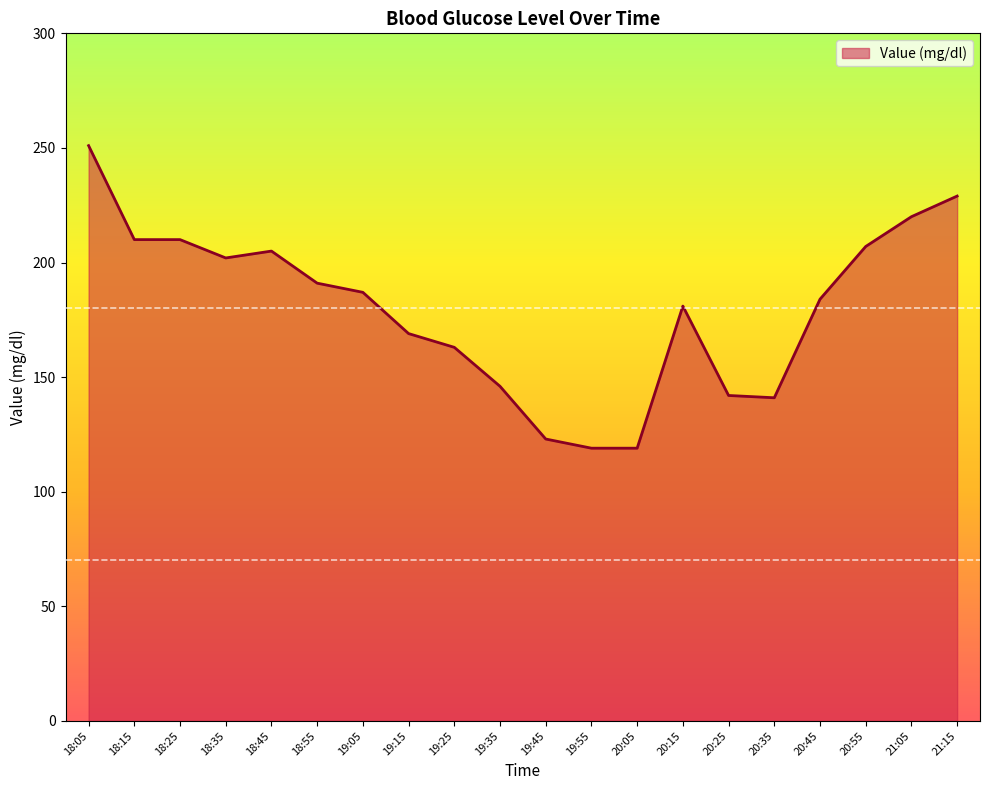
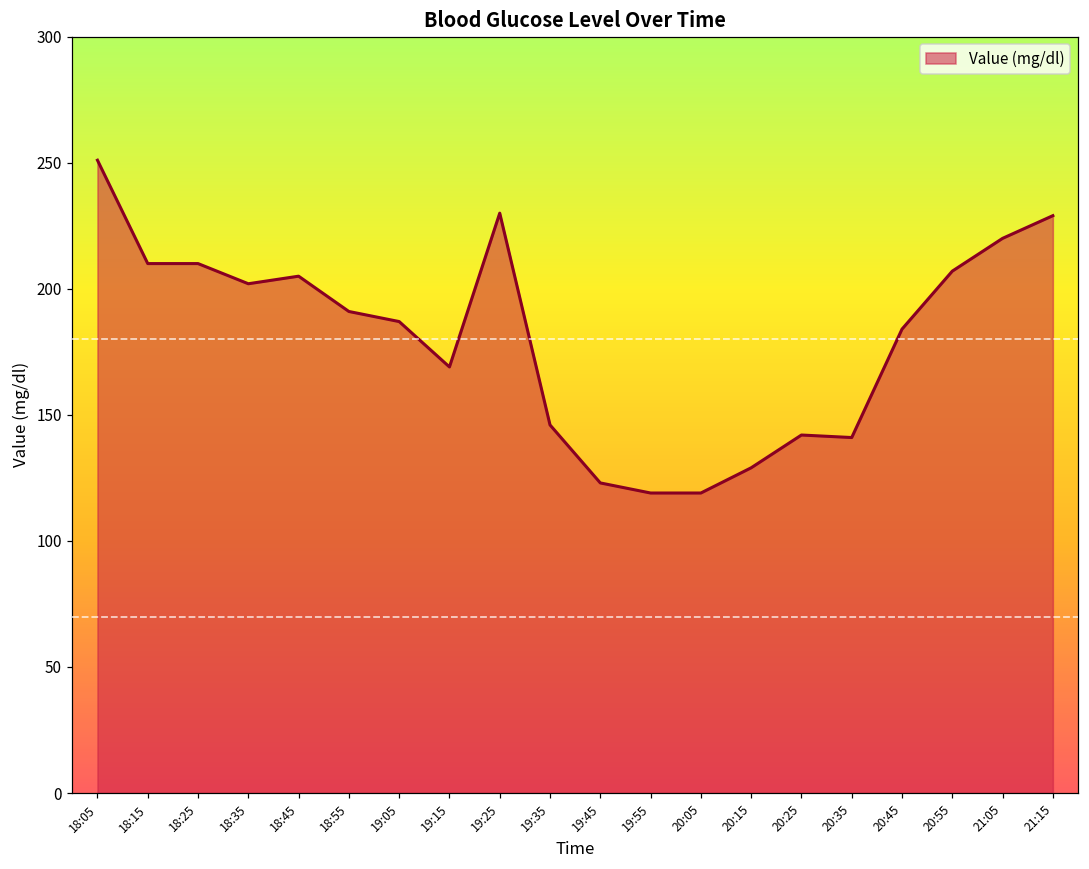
  {
    "18:05": 251,
    "18:15": 210,
    "18:25": 210,
    "18:35": 202,
    "18:45": 205,
    "18:55": 191,
    "19:05": 187,
    "19:15": 169,
-   "19:25": 163,
+   "19:25": 230,
    "19:35": 146,
    "19:45": 123,
    "19:55": 119,
    "20:05": 119,
-   "20:15": 181,
+   "20:15": 129,
    "20:25": 142,
    "20:35": 141,
    "20:45": 184,
    "20:55": 207,
    "21:05": 220,
    "21:15": 229
  }
